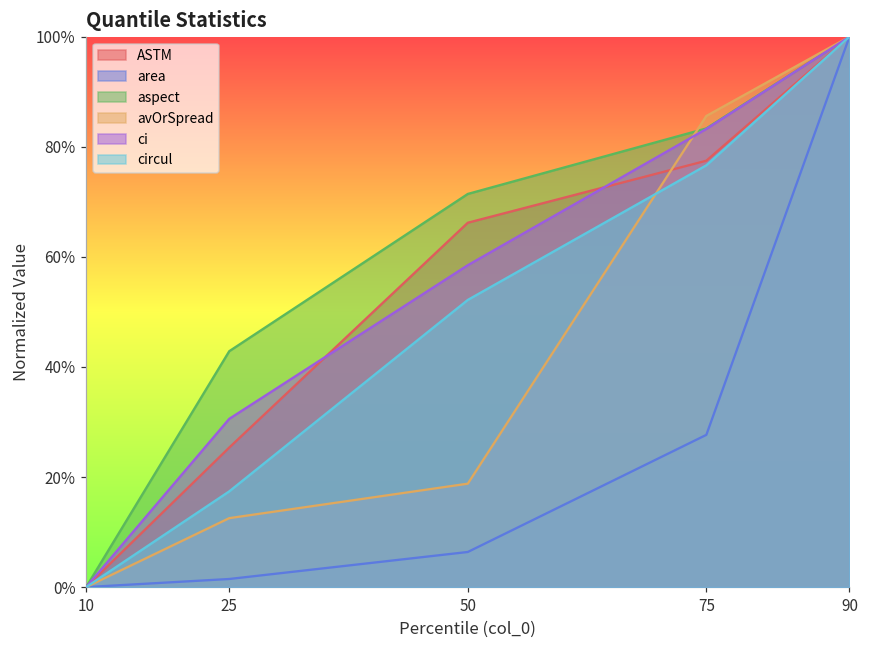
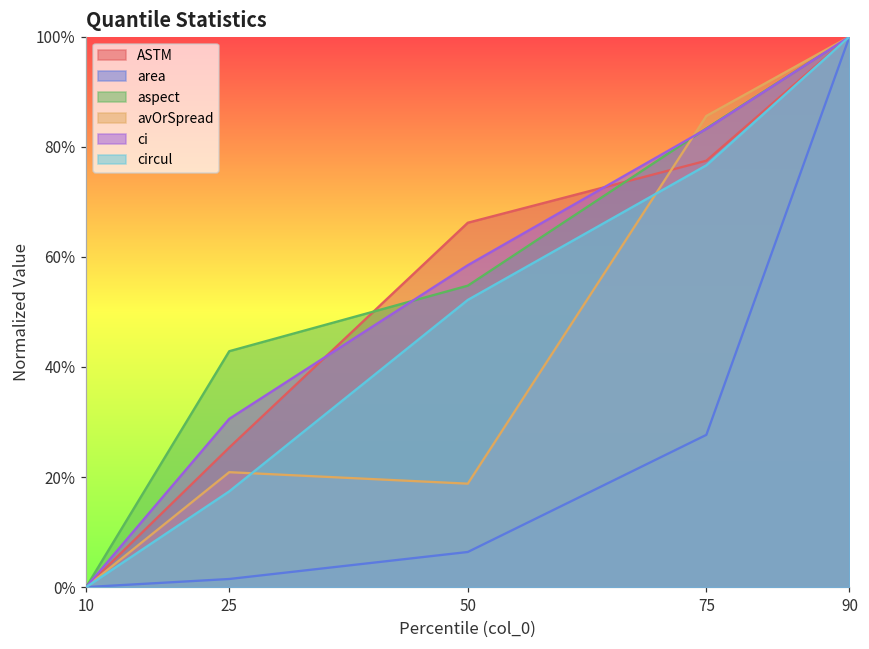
  {
    "ASTM": {
      "25": "25%",
      "50": "66%",
      "75": "77%"
    },
    "aspect": {
      "25": "43%",
-     "50": "71%"
+     "50": "55%"
    },
    "avOrSpread": {
-     "25": "13%",
+     "25": "21%",
      "50": "19%",
      "75": "86%"
    }
  }
